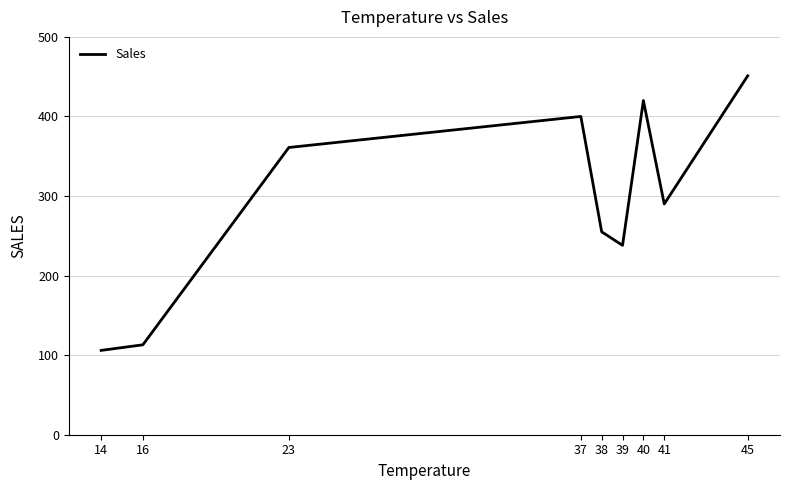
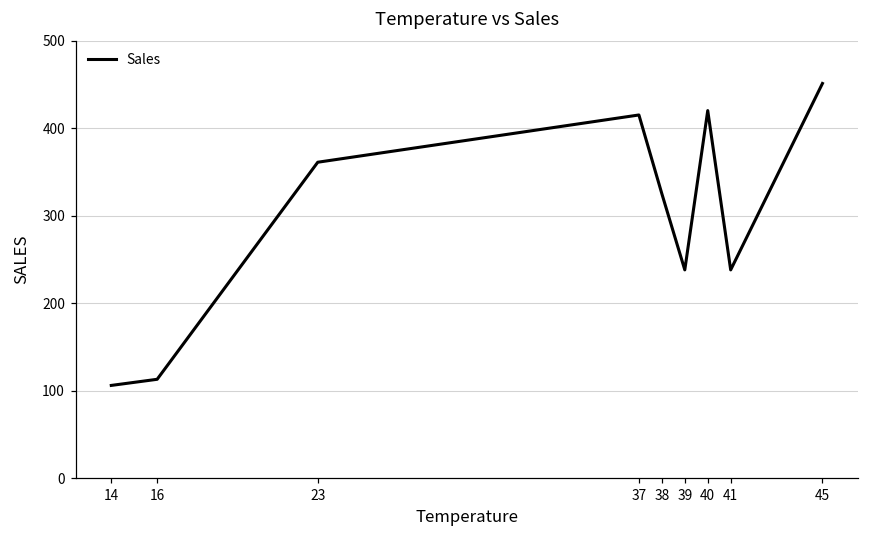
  {
    "14": 110,
    "16": 110,
    "23": 360,
-   "37": 400,
-   "38": 260,
+   "37": 420,
+   "38": 330,
    "39": 240,
    "40": 420,
-   "41": 290,
+   "41": 240,
    "45": 450
  }
